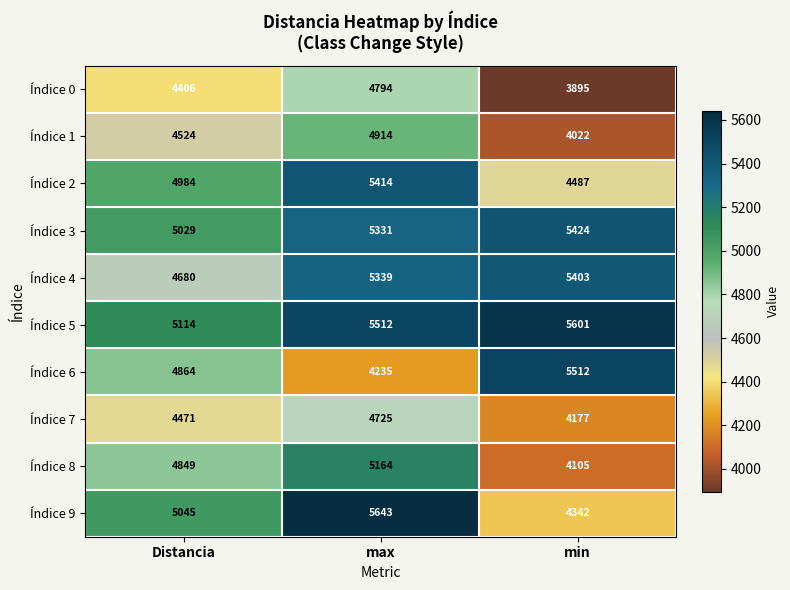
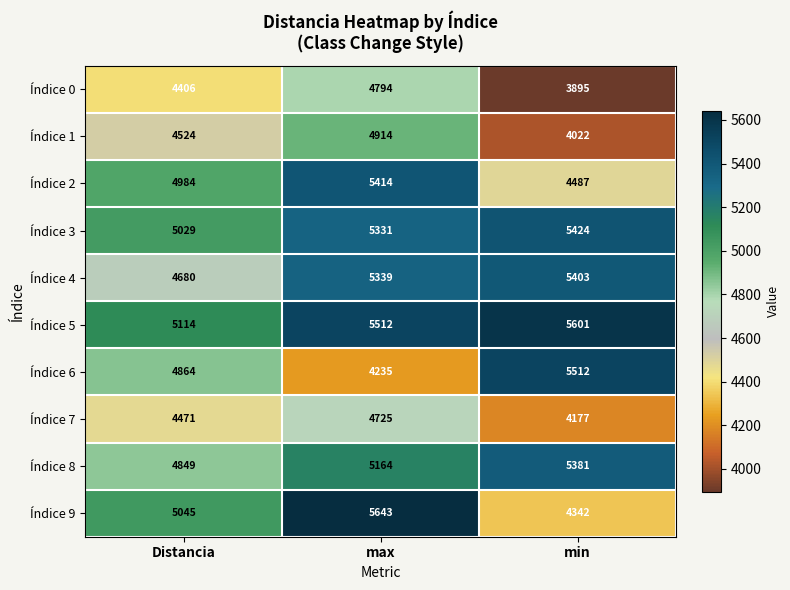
  {
    "Índice 0": {
      "Distancia": 4406,
      "max": 4794,
      "min": 3895
    },
    "Índice 1": {
      "Distancia": 4524,
      "max": 4914,
      "min": 4022
    },
    "Índice 2": {
      "Distancia": 4984,
      "max": 5414,
      "min": 4487
    },
    "Índice 3": {
      "Distancia": 5029,
      "max": 5331,
      "min": 5424
    },
    "Índice 4": {
      "Distancia": 4680,
      "max": 5339,
      "min": 5403
    },
    "Índice 5": {
      "Distancia": 5114,
      "max": 5512,
      "min": 5601
    },
    "Índice 6": {
      "Distancia": 4864,
      "max": 4235,
      "min": 5512
    },
    "Índice 7": {
      "Distancia": 4471,
      "max": 4725,
      "min": 4177
    },
    "Índice 8": {
      "Distancia": 4849,
      "max": 5164,
-     "min": 4105
+     "min": 5381
    },
    "Índice 9": {
      "Distancia": 5045,
      "max": 5643,
      "min": 4342
    }
  }
